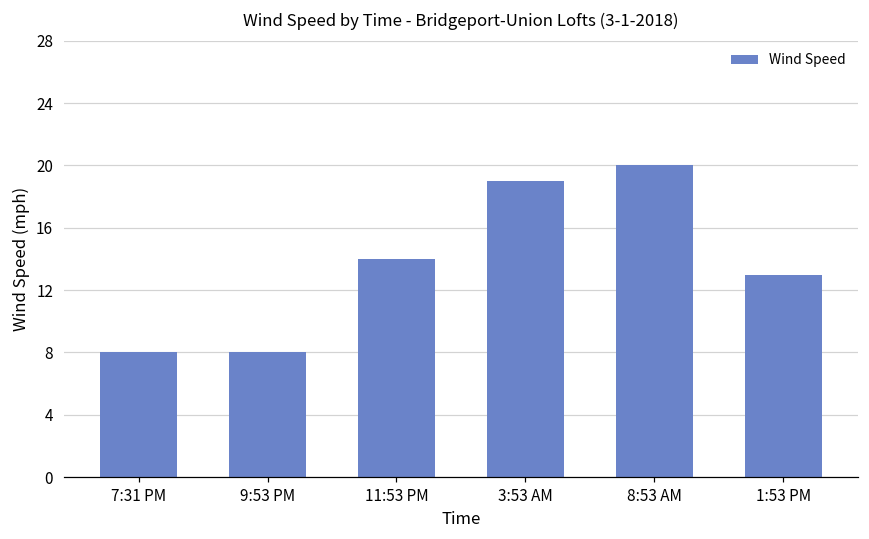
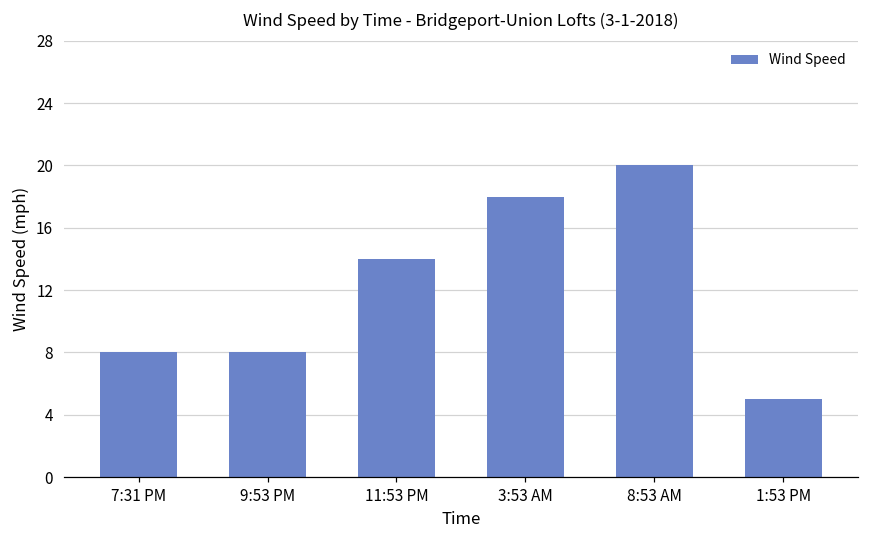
  {
    "7:31 PM": 8,
    "9:53 PM": 8,
    "11:53 PM": 14,
-   "3:53 AM": 19,
+   "3:53 AM": 18,
    "8:53 AM": 20,
-   "1:53 PM": 13
+   "1:53 PM": 5
  }
